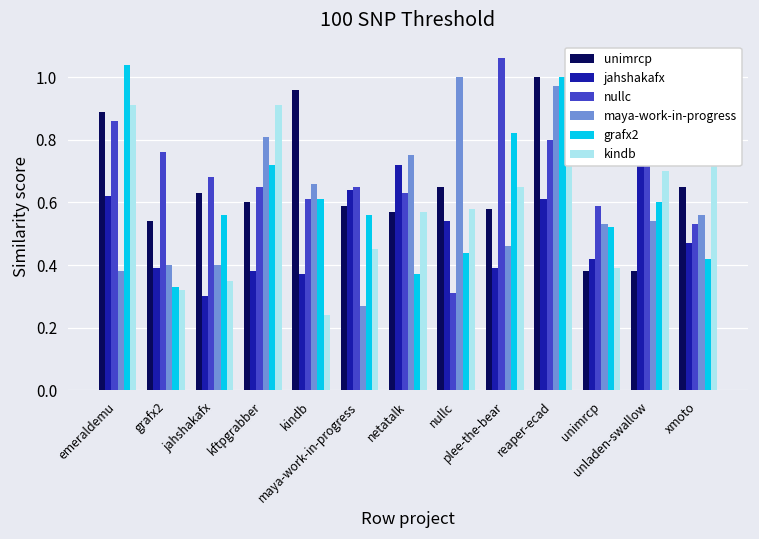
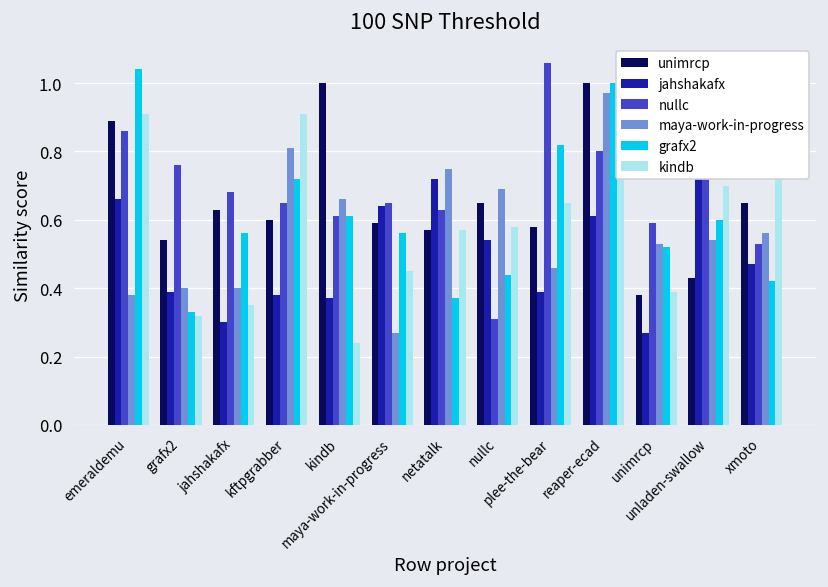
  {
    "unimrcp": {
      "emeraldemu": 0.89,
      "grafx2": 0.54,
      "jahshakafx": 0.63,
      "kftpgrabber": 0.60,
-     "kindb": 0.96,
+     "kindb": 1.00,
      "maya-work-in-progress": 0.59,
      "netatalk": 0.57,
      "nullc": 0.65,
      "plee-the-bear": 0.58,
      "reaper-ecad": 1.00,
      "unimrcp": 0.38,
-     "unladen-swallow": 0.38,
+     "unladen-swallow": 0.43,
      "xmoto": 0.65
    },
    "jahshakafx": {
-     "emeraldemu": 0.62,
+     "emeraldemu": 0.66,
      "grafx2": 0.39,
      "jahshakafx": 0.30,
      "kftpgrabber": 0.38,
      "kindb": 0.37,
      "maya-work-in-progress": 0.64,
      "netatalk": 0.72,
      "nullc": 0.54,
      "plee-the-bear": 0.39,
      "reaper-ecad": 0.61,
-     "unimrcp": 0.42,
+     "unimrcp": 0.27,
      "unladen-swallow": 0.73,
      "xmoto": 0.47
    },
    "nullc": {
      "emeraldemu": 0.86,
      "grafx2": 0.76,
      "jahshakafx": 0.68,
      "kftpgrabber": 0.65,
      "kindb": 0.61,
      "maya-work-in-progress": 0.65,
      "netatalk": 0.63,
      "nullc": 0.31,
      "plee-the-bear": 1.06,
      "reaper-ecad": 0.80,
      "unimrcp": 0.59,
      "xmoto": 0.53
    },
    "maya-work-in-progress": {
      "emeraldemu": 0.38,
      "grafx2": 0.40,
      "jahshakafx": 0.40,
      "kftpgrabber": 0.81,
      "kindb": 0.66,
      "maya-work-in-progress": 0.27,
      "netatalk": 0.75,
-     "nullc": 1.00,
+     "nullc": 0.69,
      "plee-the-bear": 0.46,
      "reaper-ecad": 0.97,
      "unimrcp": 0.53,
      "unladen-swallow": 0.54,
      "xmoto": 0.56
    },
    "grafx2": {
      "emeraldemu": 1.04,
      "grafx2": 0.33,
      "jahshakafx": 0.56,
      "kftpgrabber": 0.72,
      "kindb": 0.61,
      "maya-work-in-progress": 0.56,
      "netatalk": 0.37,
      "nullc": 0.44,
      "plee-the-bear": 0.82,
      "reaper-ecad": 1.00,
      "unimrcp": 0.52,
      "unladen-swallow": 0.60,
      "xmoto": 0.42
    },
    "kindb": {
      "emeraldemu": 0.91,
      "grafx2": 0.32,
      "jahshakafx": 0.35,
      "kftpgrabber": 0.91,
      "kindb": 0.24,
      "maya-work-in-progress": 0.45,
      "netatalk": 0.57,
      "nullc": 0.58,
      "plee-the-bear": 0.65,
      "unimrcp": 0.39,
      "unladen-swallow": 0.70
    }
  }
